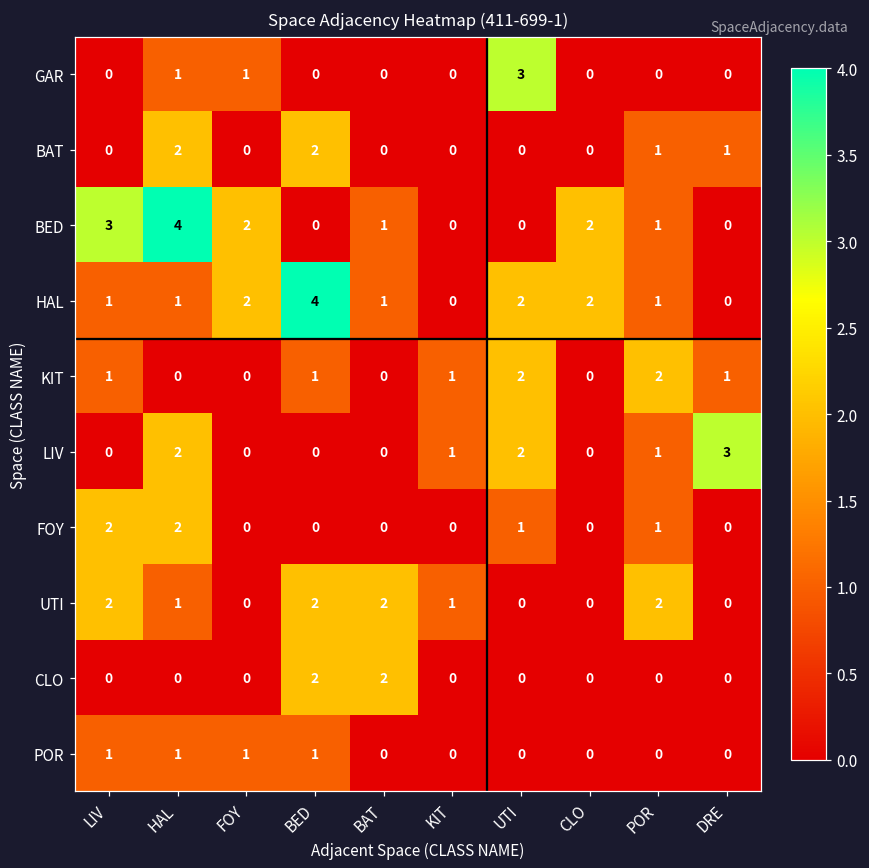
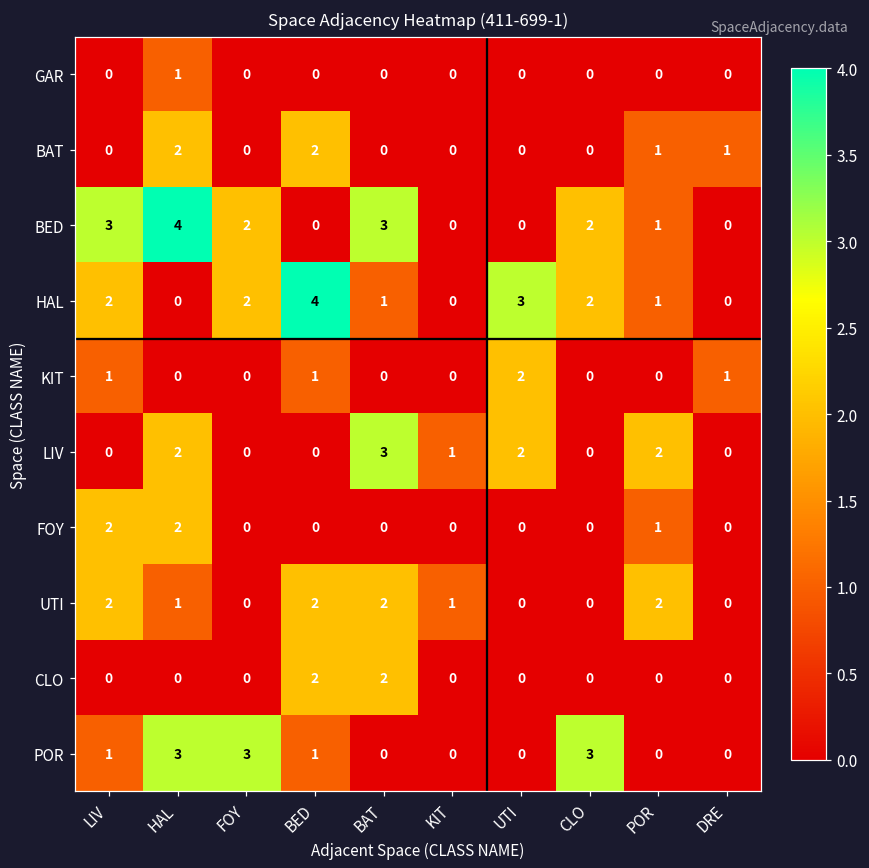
  {
    "GAR": {
      "LIV": 0,
      "HAL": 1,
-     "FOY": 1,
+     "FOY": 0,
      "BED": 0,
      "BAT": 0,
      "KIT": 0,
-     "UTI": 3,
+     "UTI": 0,
      "CLO": 0,
      "POR": 0,
      "DRE": 0
    },
    "BAT": {
      "LIV": 0,
      "HAL": 2,
      "FOY": 0,
      "BED": 2,
      "BAT": 0,
      "KIT": 0,
      "UTI": 0,
      "CLO": 0,
      "POR": 1,
      "DRE": 1
    },
    "BED": {
      "LIV": 3,
      "HAL": 4,
      "FOY": 2,
      "BED": 0,
-     "BAT": 1,
+     "BAT": 3,
      "KIT": 0,
      "UTI": 0,
      "CLO": 2,
      "POR": 1,
      "DRE": 0
    },
    "HAL": {
-     "LIV": 1,
-     "HAL": 1,
+     "LIV": 2,
+     "HAL": 0,
      "FOY": 2,
      "BED": 4,
      "BAT": 1,
      "KIT": 0,
-     "UTI": 2,
+     "UTI": 3,
      "CLO": 2,
      "POR": 1,
      "DRE": 0
    },
    "KIT": {
      "LIV": 1,
      "HAL": 0,
      "FOY": 0,
      "BED": 1,
      "BAT": 0,
-     "KIT": 1,
+     "KIT": 0,
      "UTI": 2,
      "CLO": 0,
-     "POR": 2,
+     "POR": 0,
      "DRE": 1
    },
    "LIV": {
      "LIV": 0,
      "HAL": 2,
      "FOY": 0,
      "BED": 0,
-     "BAT": 0,
+     "BAT": 3,
      "KIT": 1,
      "UTI": 2,
      "CLO": 0,
-     "POR": 1,
-     "DRE": 3
+     "POR": 2,
+     "DRE": 0
    },
    "FOY": {
      "LIV": 2,
      "HAL": 2,
      "FOY": 0,
      "BED": 0,
      "BAT": 0,
      "KIT": 0,
-     "UTI": 1,
+     "UTI": 0,
      "CLO": 0,
      "POR": 1,
      "DRE": 0
    },
    "UTI": {
      "LIV": 2,
      "HAL": 1,
      "FOY": 0,
      "BED": 2,
      "BAT": 2,
      "KIT": 1,
      "UTI": 0,
      "CLO": 0,
      "POR": 2,
      "DRE": 0
    },
    "CLO": {
      "LIV": 0,
      "HAL": 0,
      "FOY": 0,
      "BED": 2,
      "BAT": 2,
      "KIT": 0,
      "UTI": 0,
      "CLO": 0,
      "POR": 0,
      "DRE": 0
    },
    "POR": {
      "LIV": 1,
-     "HAL": 1,
-     "FOY": 1,
+     "HAL": 3,
+     "FOY": 3,
      "BED": 1,
      "BAT": 0,
      "KIT": 0,
      "UTI": 0,
-     "CLO": 0,
+     "CLO": 3,
      "POR": 0,
      "DRE": 0
    }
  }
